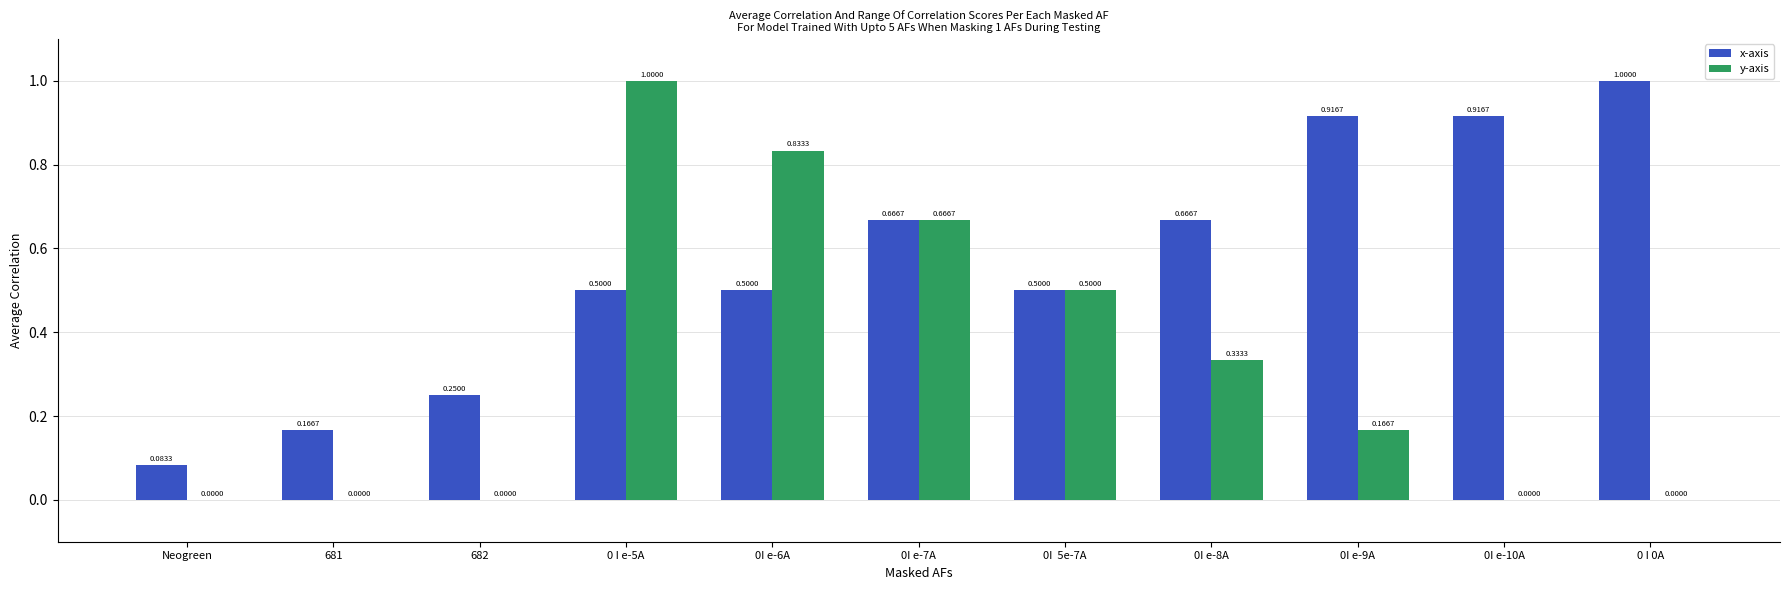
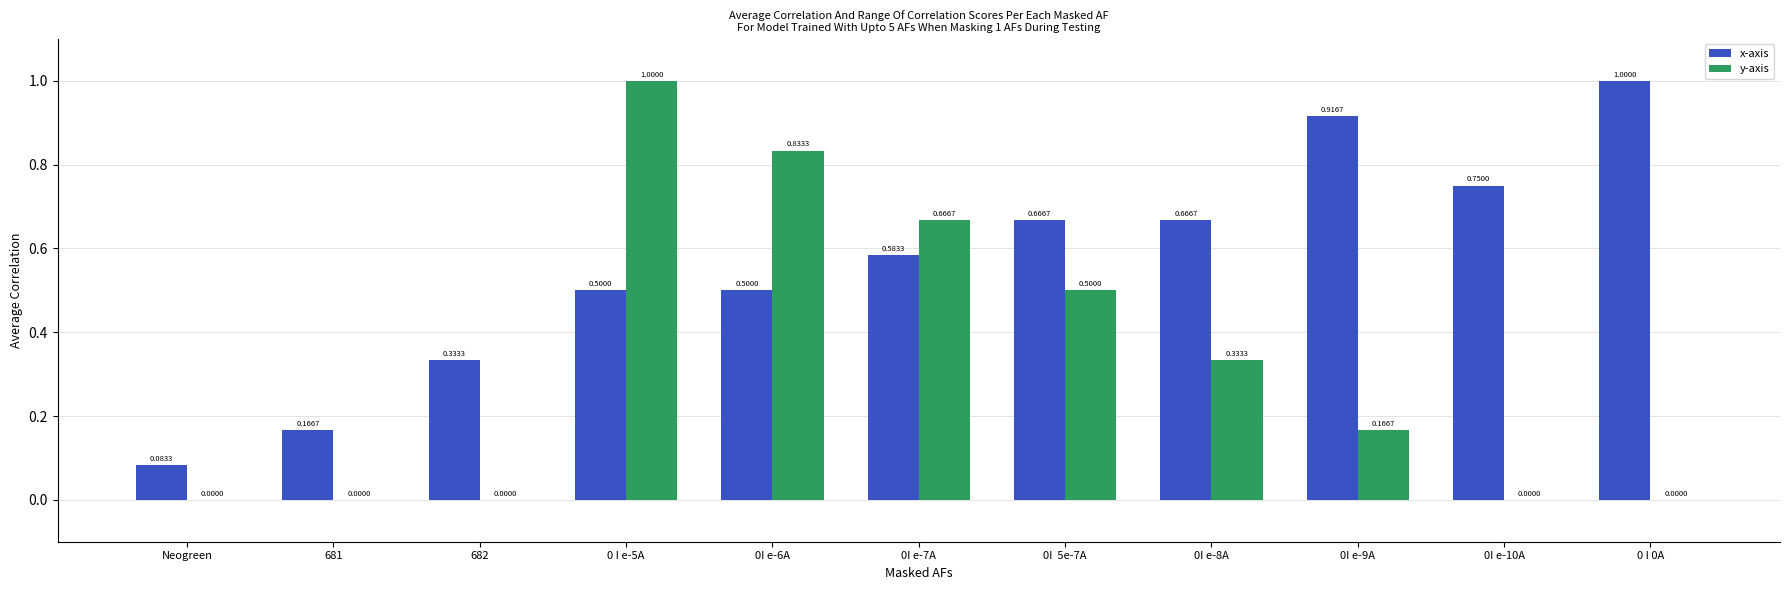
  {
    "x-axis": {
      "Neogreen": 0.0833,
      "681": 0.1667,
-     "682": 0.2500,
+     "682": 0.3333,
      "0 I e-5A": 0.5000,
      "0I e-6A": 0.5000,
-     "0I e-7A": 0.6667,
-     "0I 5e-7A": 0.5000,
+     "0I e-7A": 0.5833,
+     "0I 5e-7A": 0.6667,
      "0I e-8A": 0.6667,
      "0I e-9A": 0.9167,
-     "0I e-10A": 0.9167,
+     "0I e-10A": 0.7500,
      "0 I 0A": 1.0000
    },
    "y-axis": {
      "Neogreen": 0.0000,
      "681": 0.0000,
      "682": 0.0000,
      "0 I e-5A": 1.0000,
      "0I e-6A": 0.8333,
      "0I e-7A": 0.6667,
      "0I 5e-7A": 0.5000,
      "0I e-8A": 0.3333,
      "0I e-9A": 0.1667,
      "0I e-10A": 0.0000,
      "0 I 0A": 0.0000
    }
  }
